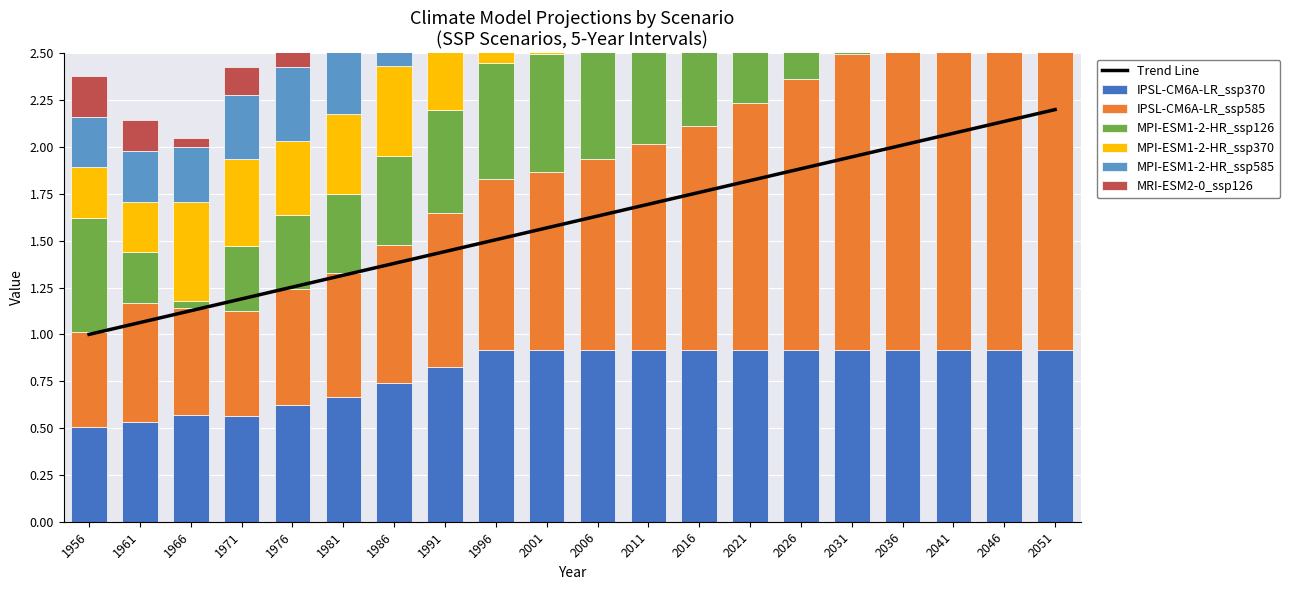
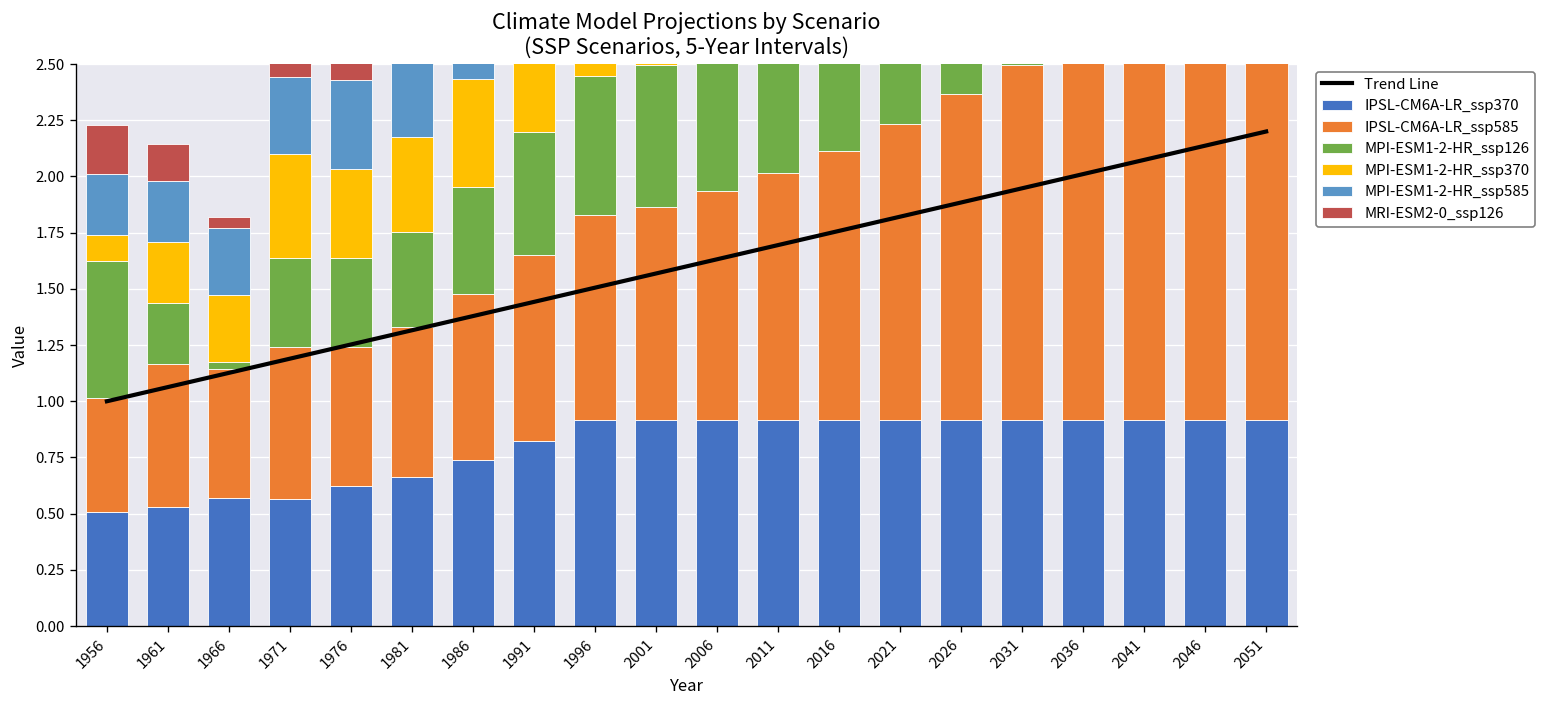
  {
    "Trend Line": {
      "1956": 1.00,
      "1961": 1.06,
      "1966": 1.13,
      "1971": 1.19,
      "1976": 1.25,
      "1981": 1.32,
      "1986": 1.38,
      "1991": 1.44,
      "1996": 1.51,
      "2001": 1.57,
      "2006": 1.63,
      "2011": 1.69,
      "2016": 1.76,
      "2021": 1.82,
      "2026": 1.88,
      "2031": 1.95,
      "2036": 2.01,
      "2041": 2.07,
      "2046": 2.14,
      "2051": 2.20
    },
    "IPSL-CM6A-LR_ssp585": {
      "1956": 0.51,
      "1961": 0.64,
      "1966": 0.57,
-     "1971": 0.56,
+     "1971": 0.68,
      "1976": 0.62,
      "1981": 0.66,
      "1986": 0.74,
      "1991": 0.82,
      "1996": 0.91,
      "2001": 0.95,
      "2006": 1.02,
      "2011": 1.10,
      "2016": 1.20,
      "2021": 1.32,
      "2026": 1.45,
      "2031": 1.58
    },
    "MPI-ESM1-2-HR_ssp126": {
      "1956": 0.61,
      "1961": 0.27,
      "1966": 0.04,
-     "1971": 0.34,
+     "1971": 0.40,
      "1976": 0.39,
      "1981": 0.42,
      "1986": 0.48,
      "1991": 0.55,
      "1996": 0.62,
      "2001": 0.63
    },
    "MPI-ESM1-2-HR_ssp370": {
-     "1956": 0.27,
+     "1956": 0.12,
      "1961": 0.27,
-     "1966": 0.53,
+     "1966": 0.30,
      "1971": 0.46,
      "1976": 0.39,
      "1981": 0.42,
      "1986": 0.48
    },
    "MRI-ESM2-0_ssp126": {
      "1956": 0.22,
      "1961": 0.16,
      "1966": 0.05
    }
  }
